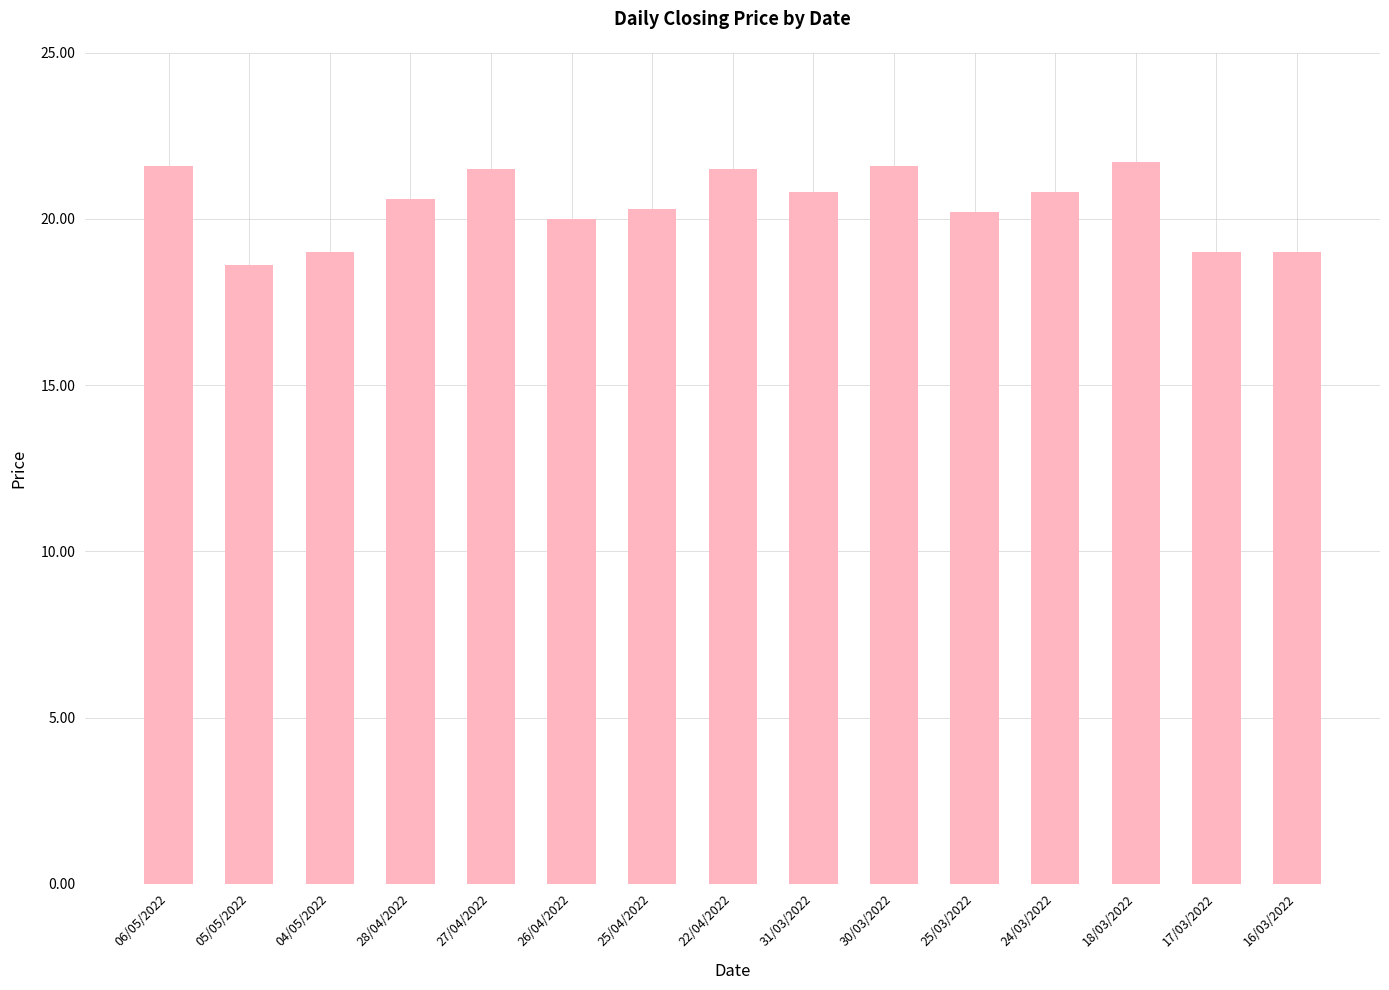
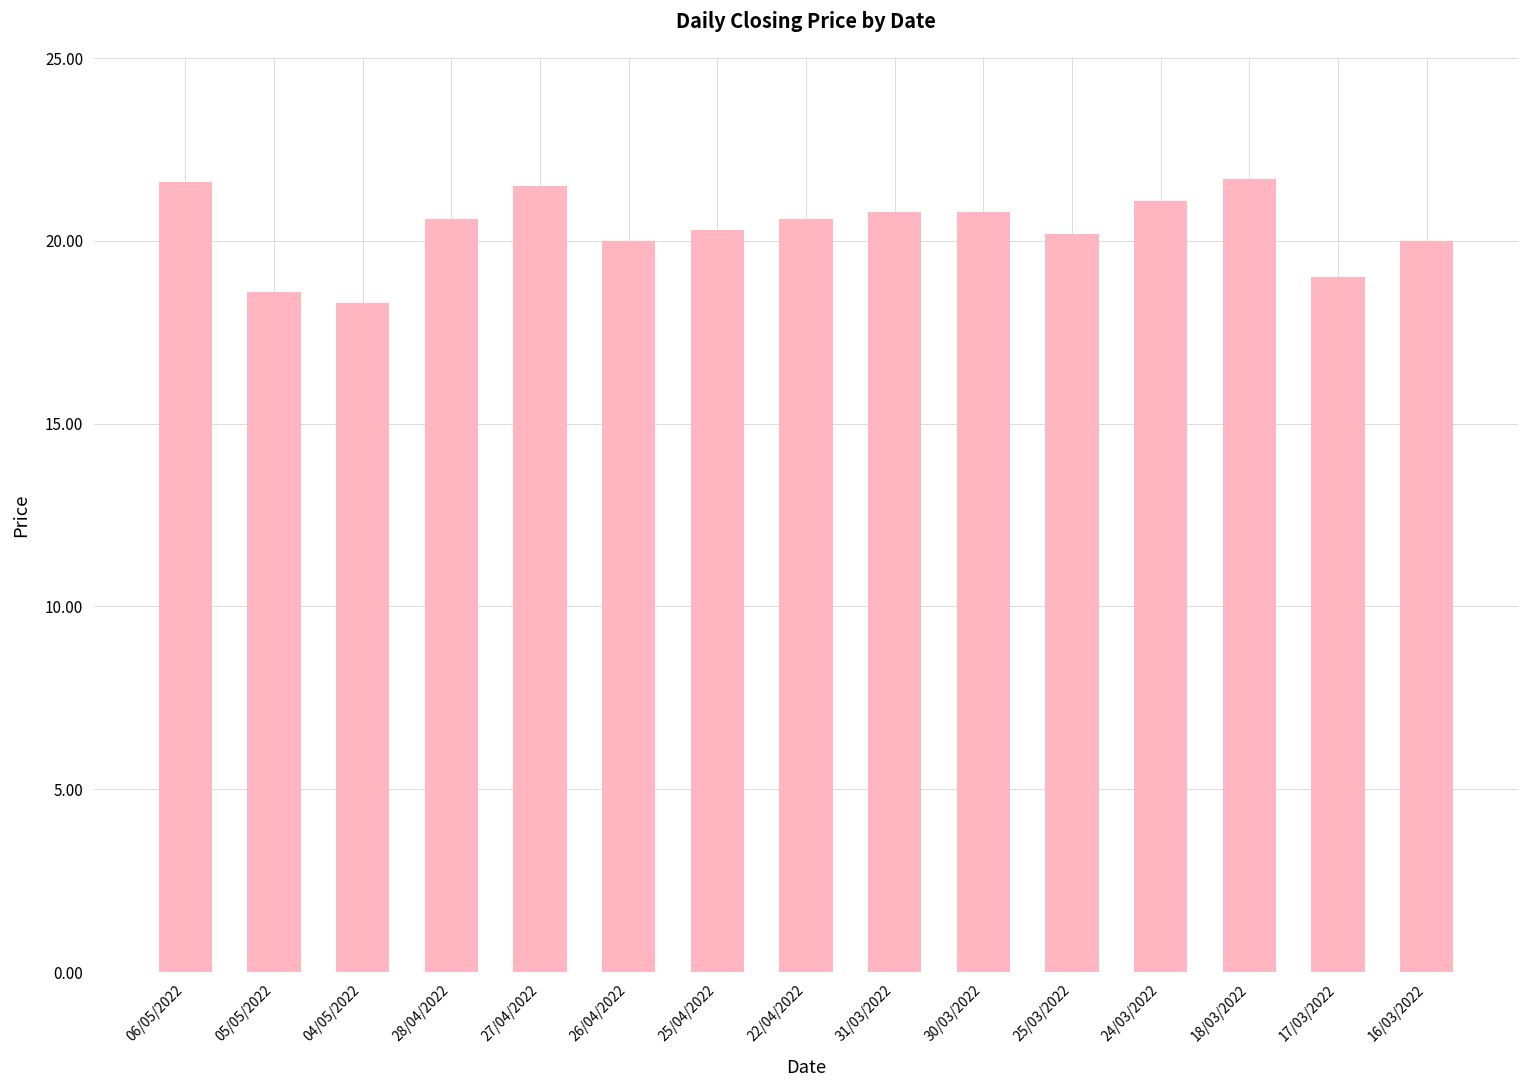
  {
    "06/05/2022": 21.6,
    "05/05/2022": 18.6,
-   "04/05/2022": 19.0,
+   "04/05/2022": 18.3,
    "28/04/2022": 20.6,
    "27/04/2022": 21.5,
    "26/04/2022": 20.0,
    "25/04/2022": 20.3,
-   "22/04/2022": 21.5,
+   "22/04/2022": 20.6,
    "31/03/2022": 20.8,
-   "30/03/2022": 21.6,
+   "30/03/2022": 20.8,
    "25/03/2022": 20.2,
-   "24/03/2022": 20.8,
+   "24/03/2022": 21.1,
    "18/03/2022": 21.7,
    "17/03/2022": 19.0,
-   "16/03/2022": 19
+   "16/03/2022": 20
  }
